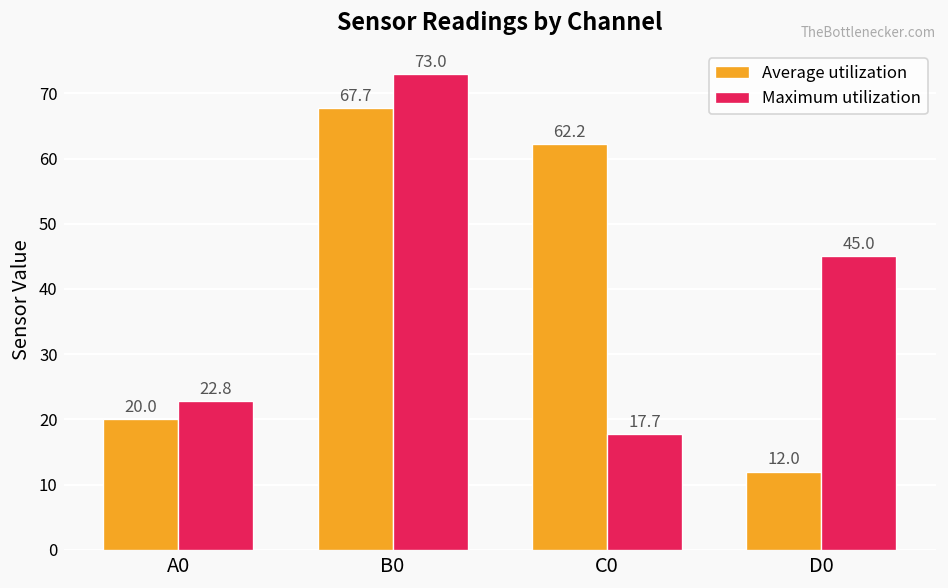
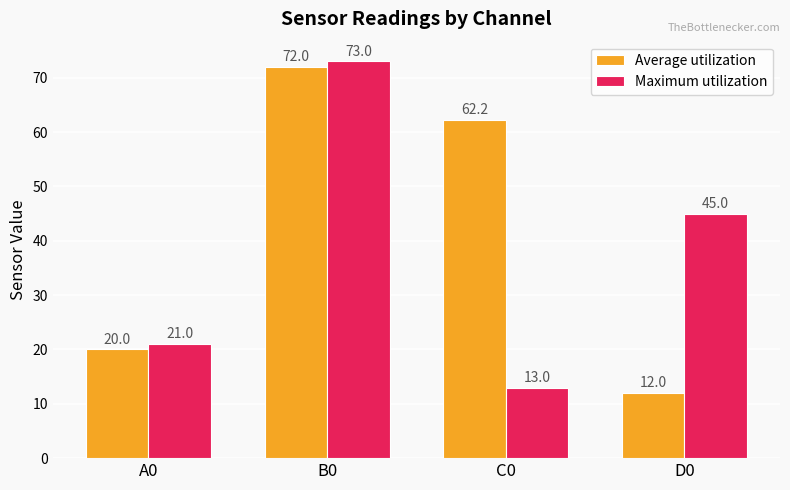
  {
    "Average utilization": {
      "A0": 20.0,
-     "B0": 67.7,
+     "B0": 72.0,
      "C0": 62.2,
      "D0": 12.0
    },
    "Maximum utilization": {
-     "A0": 22.8,
+     "A0": 21.0,
      "B0": 73.0,
-     "C0": 17.7,
+     "C0": 13.0,
      "D0": 45.0
    }
  }
